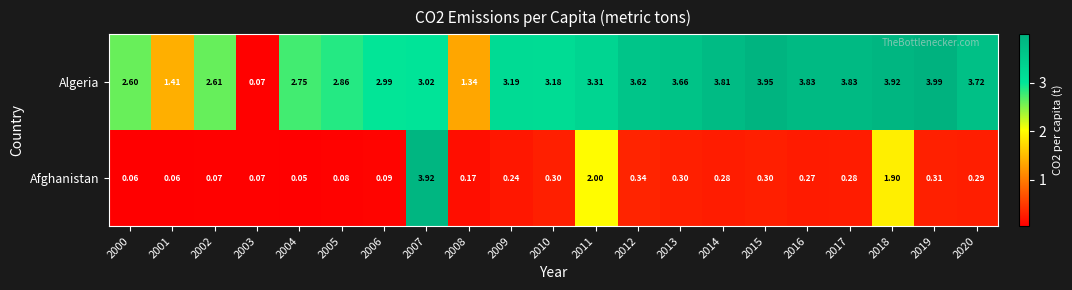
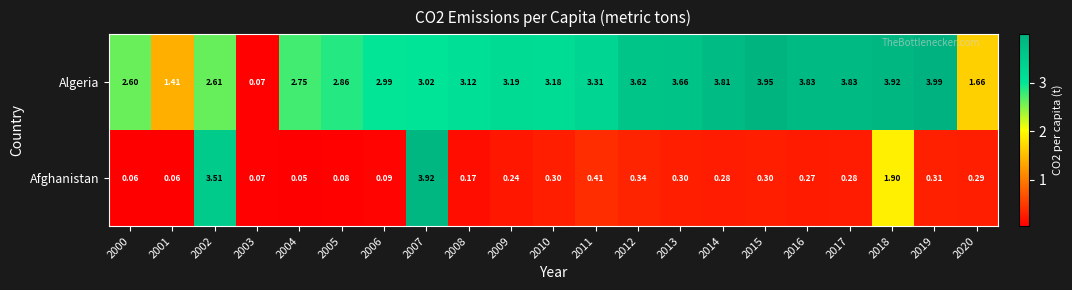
  {
    "Algeria": {
      "2000": 2.60,
      "2001": 1.41,
      "2002": 2.61,
      "2003": 0.07,
      "2004": 2.75,
      "2005": 2.86,
      "2006": 2.99,
      "2007": 3.02,
-     "2008": 1.34,
+     "2008": 3.12,
      "2009": 3.19,
      "2010": 3.18,
      "2011": 3.31,
      "2012": 3.62,
      "2013": 3.66,
      "2014": 3.81,
      "2015": 3.95,
      "2016": 3.83,
      "2017": 3.83,
      "2018": 3.92,
-     "2020": 3.72
+     "2020": 1.66
    },
    "Afghanistan": {
      "2000": 0.06,
      "2001": 0.06,
-     "2002": 0.07,
+     "2002": 3.51,
      "2003": 0.07,
      "2004": 0.05,
      "2005": 0.08,
      "2006": 0.09,
      "2007": 3.92,
      "2008": 0.17,
      "2009": 0.24,
      "2010": 0.30,
-     "2011": 2.00,
+     "2011": 0.41,
      "2012": 0.34,
      "2013": 0.30,
      "2014": 0.28,
      "2015": 0.30,
      "2016": 0.27,
      "2017": 0.28,
      "2018": 1.90,
      "2019": 0.31,
      "2020": 0.29
    }
  }
